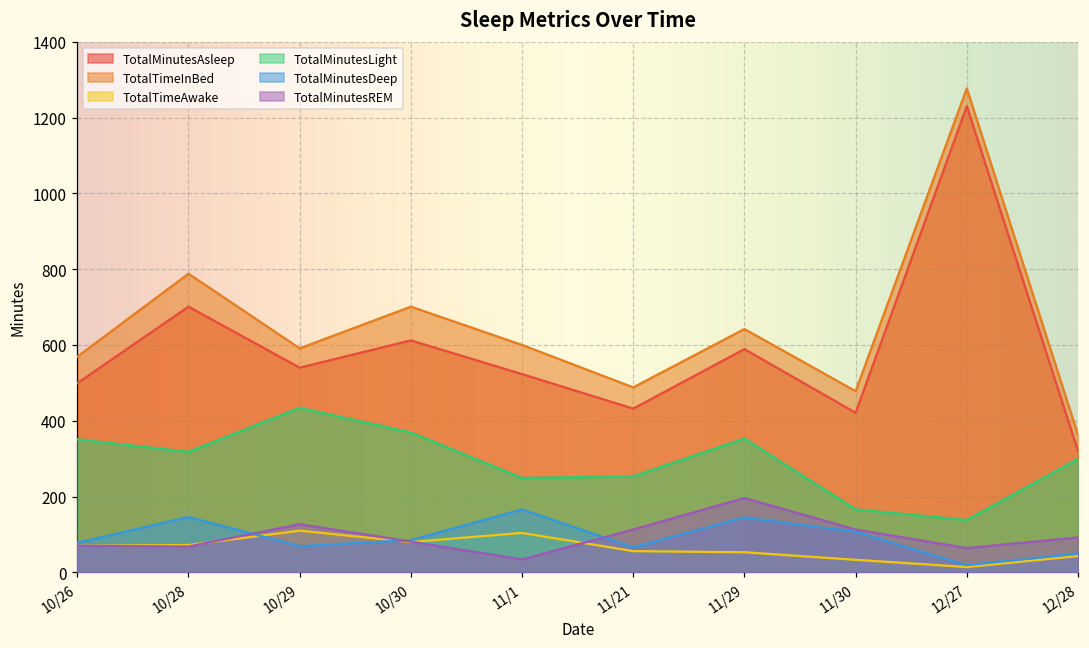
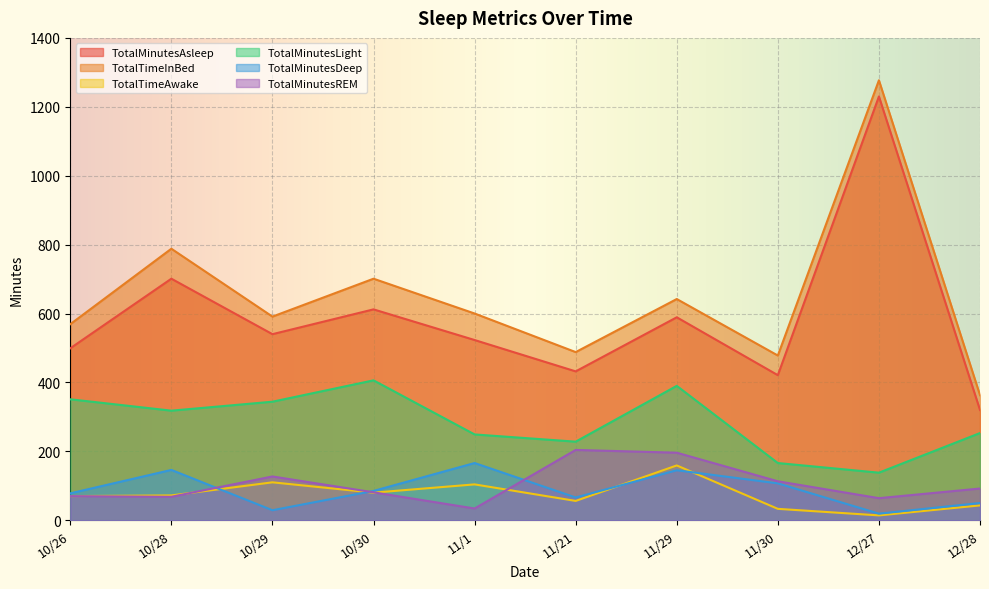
  {
    "TotalTimeAwake": {
      "10/29": 110,
      "11/1": 100,
      "11/21": 60,
-     "11/29": 50,
+     "11/29": 160,
      "11/30": 30
    },
    "TotalMinutesLight": {
      "10/26": 350,
      "10/28": 320,
-     "10/29": 430,
-     "10/30": 370,
+     "10/29": 340,
+     "10/30": 410,
      "11/1": 250,
-     "11/21": 250,
-     "11/29": 350,
+     "11/21": 230,
+     "11/29": 390,
      "11/30": 170,
      "12/27": 140,
-     "12/28": 300
+     "12/28": 250
    },
    "TotalMinutesDeep": {
      "10/26": 80,
      "10/28": 150,
-     "10/29": 70,
+     "10/29": 30,
      "11/1": 170,
      "11/21": 70,
      "11/29": 150
    },
    "TotalMinutesREM": {
      "10/29": 130,
      "11/1": 30,
-     "11/21": 110,
+     "11/21": 200,
      "11/29": 200,
      "12/27": 60,
      "12/28": 90
    }
  }
